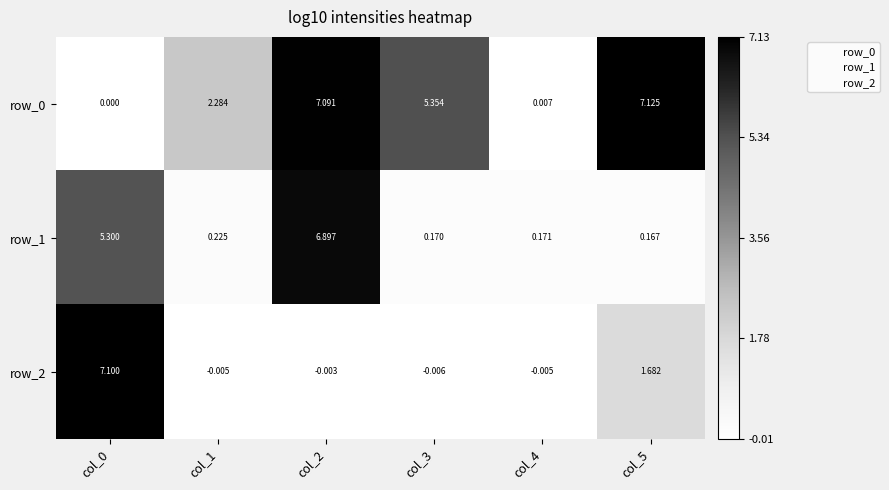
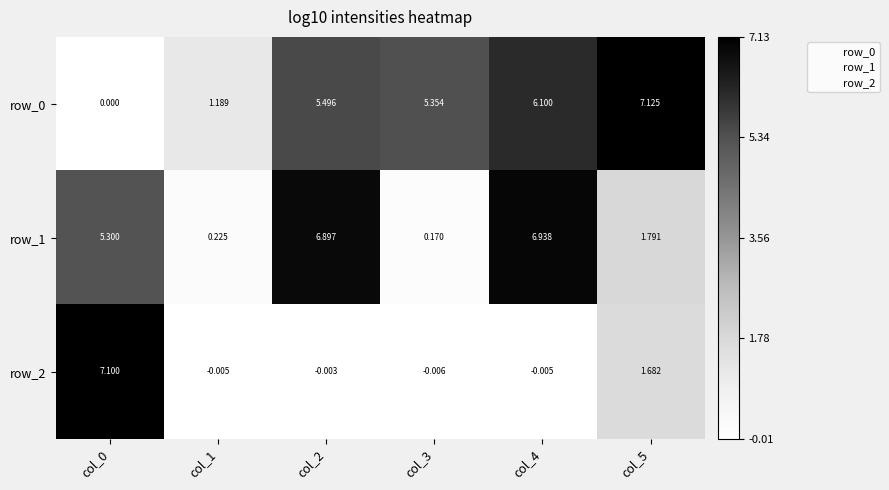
  {
    "row_0": {
      "col_0": 0.000,
-     "col_1": 2.284,
-     "col_2": 7.091,
+     "col_1": 1.189,
+     "col_2": 5.496,
      "col_3": 5.354,
-     "col_4": 0.007,
+     "col_4": 6.100,
      "col_5": 7.125
    },
    "row_1": {
      "col_0": 5.300,
      "col_1": 0.225,
      "col_2": 6.897,
      "col_3": 0.170,
-     "col_4": 0.171,
-     "col_5": 0.167
+     "col_4": 6.938,
+     "col_5": 1.791
    },
    "row_2": {
      "col_0": 7.100,
      "col_1": -0.005,
      "col_2": -0.003,
      "col_3": -0.006,
      "col_4": -0.005,
      "col_5": 1.682
    }
  }
